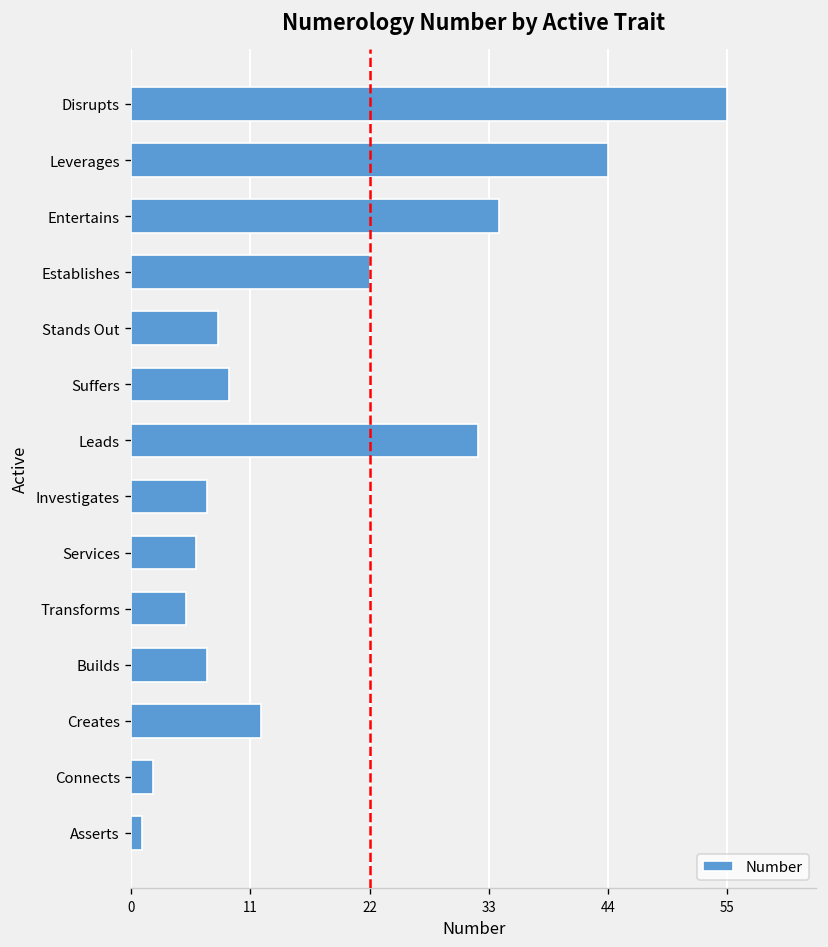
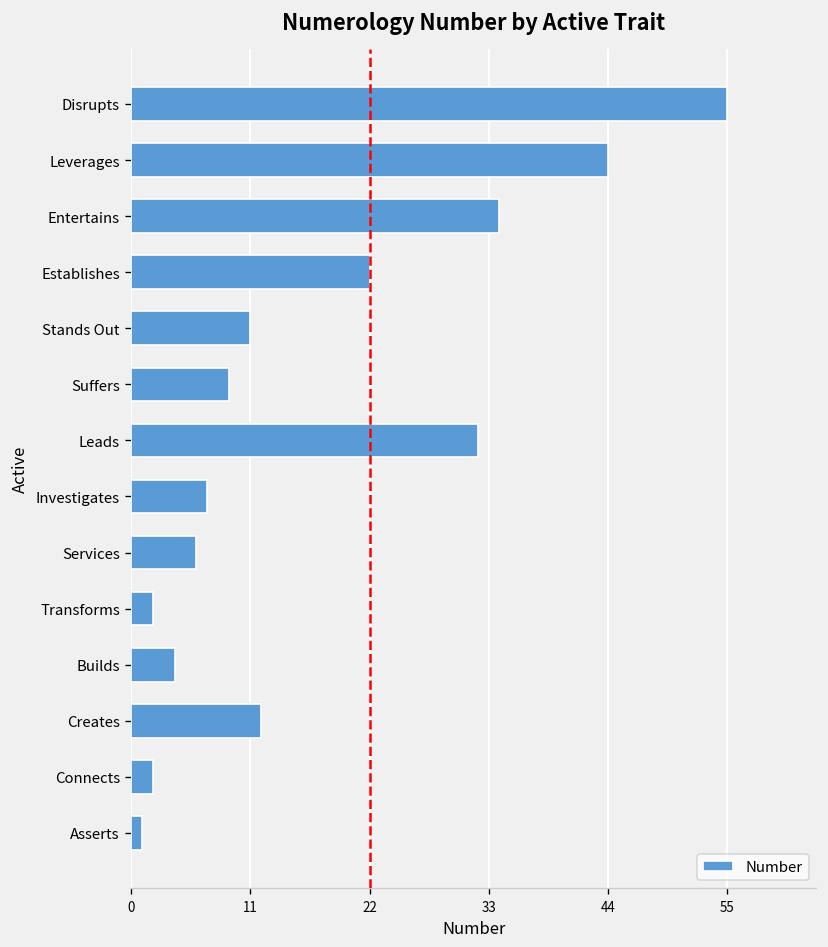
  {
    "Disrupts": 55,
    "Leverages": 44,
    "Entertains": 34,
    "Establishes": 22,
-   "Stands Out": 8,
+   "Stands Out": 11,
    "Suffers": 9,
    "Leads": 32,
    "Investigates": 7,
    "Services": 6,
-   "Transforms": 5,
-   "Builds": 7,
+   "Transforms": 2,
+   "Builds": 4,
    "Creates": 12,
    "Connects": 2,
    "Asserts": 1
  }
